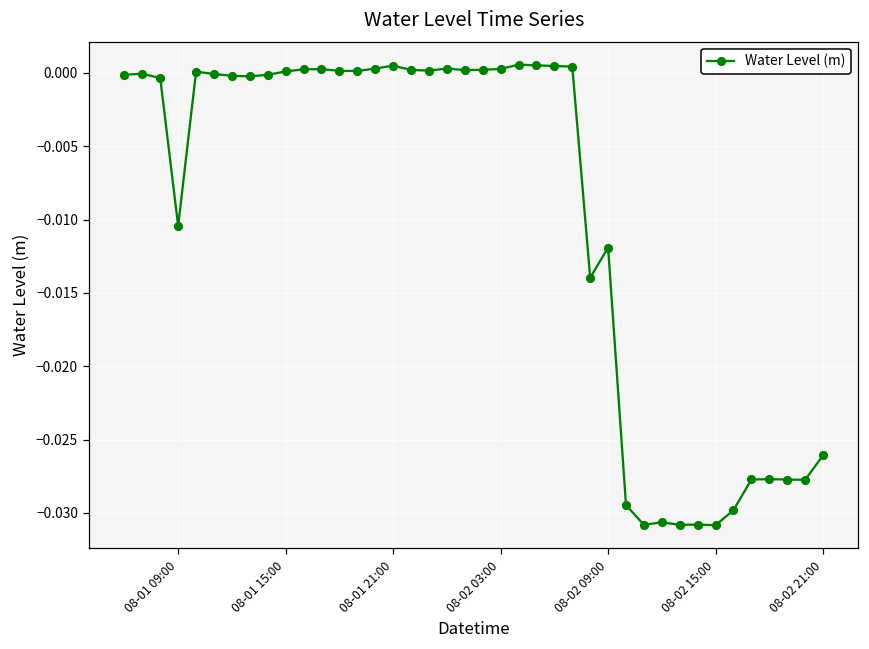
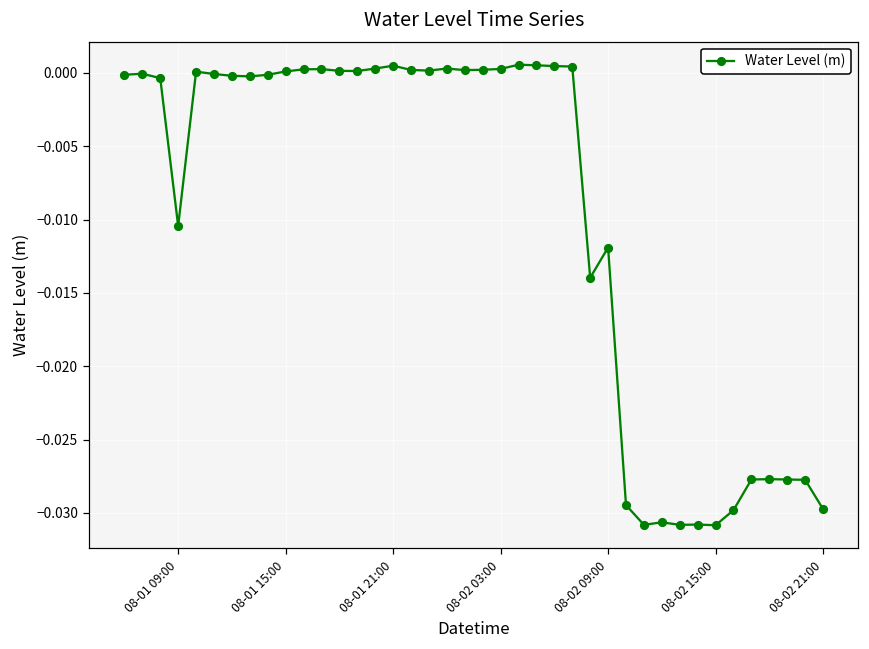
  {
    "08-01 09:00": -0.0104,
    "08-01 15:00": 0.0001,
    "08-01 21:00": 0.0005,
    "08-02 03:00": 0.0003,
    "08-02 09:00": -0.0119,
    "08-02 15:00": -0.0308,
-   "08-02 21:00": -0.0261
+   "08-02 21:00": -0.0297
  }
